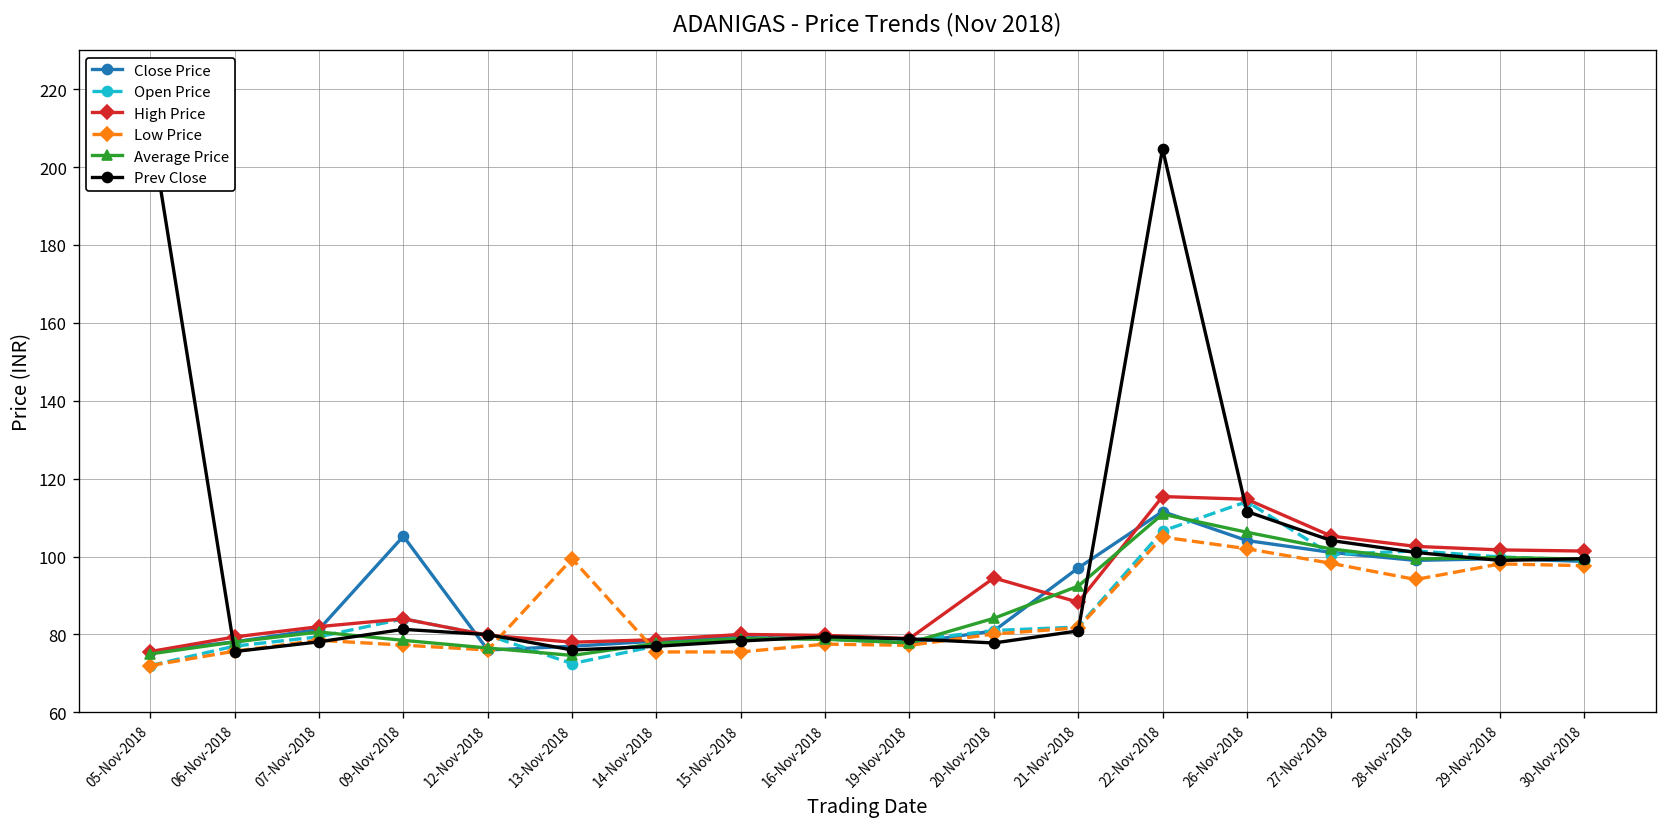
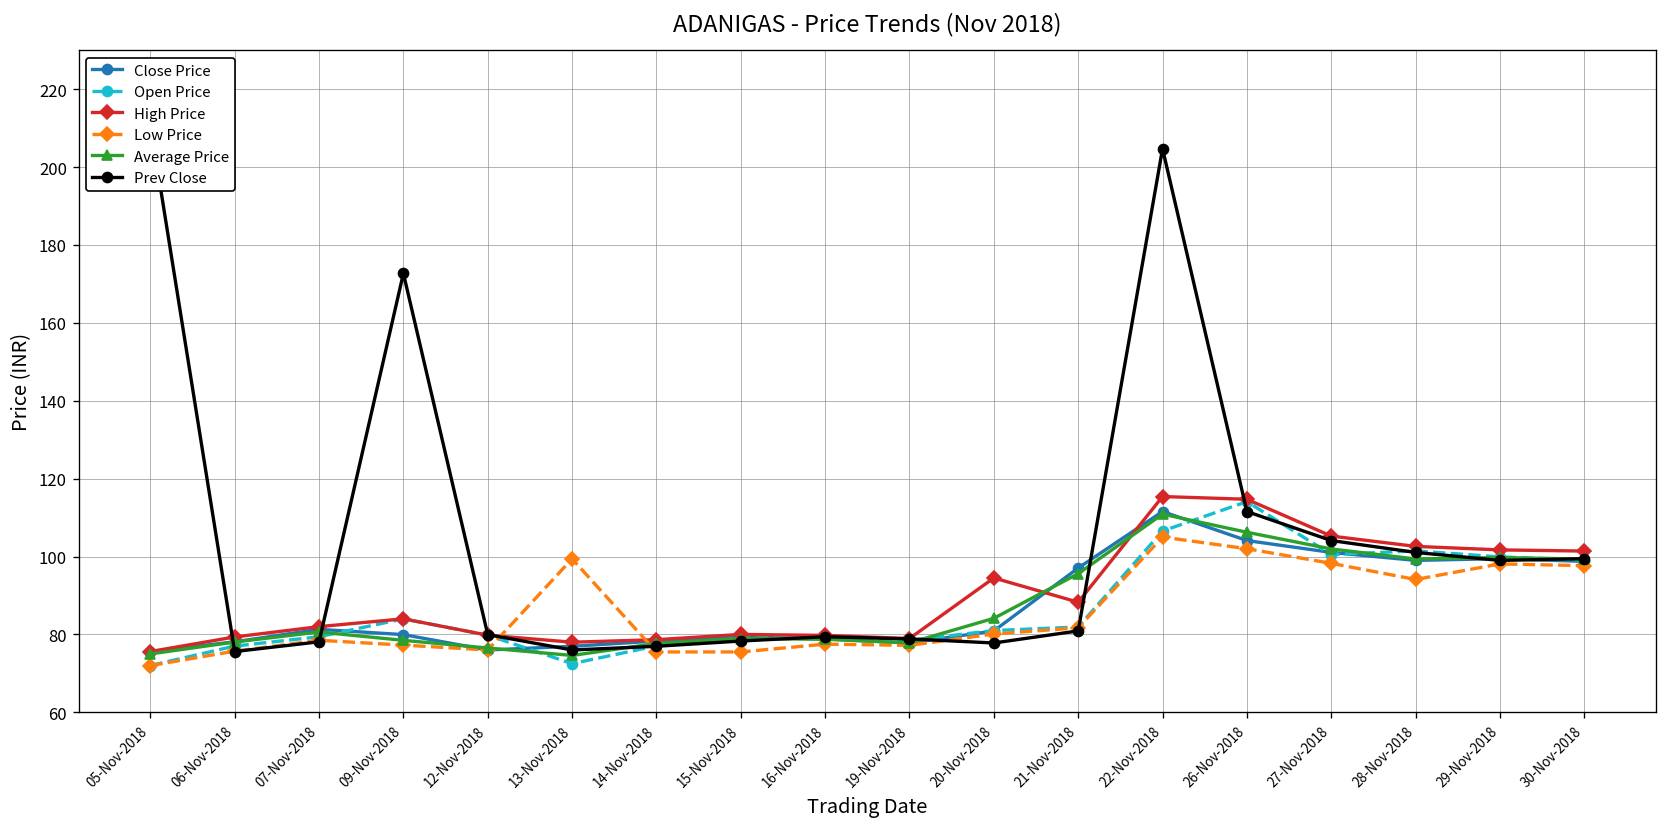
  {
    "Close Price": {
-     "09-Nov-2018": 105,
+     "09-Nov-2018": 80,
      "13-Nov-2018": 77,
      "21-Nov-2018": 97,
      "26-Nov-2018": 104
    },
    "Open Price": {
      "06-Nov-2018": 77,
      "07-Nov-2018": 79,
      "13-Nov-2018": 73,
      "22-Nov-2018": 107
    },
    "High Price": {
      "06-Nov-2018": 79,
      "13-Nov-2018": 78,
      "20-Nov-2018": 95,
      "21-Nov-2018": 88,
      "22-Nov-2018": 115,
      "27-Nov-2018": 105,
      "28-Nov-2018": 103,
      "29-Nov-2018": 102,
      "30-Nov-2018": 101
    },
    "Low Price": {
      "09-Nov-2018": 77,
      "13-Nov-2018": 99,
      "14-Nov-2018": 76,
      "15-Nov-2018": 76,
      "16-Nov-2018": 78,
      "20-Nov-2018": 80,
      "22-Nov-2018": 105,
      "26-Nov-2018": 102,
      "27-Nov-2018": 98,
      "28-Nov-2018": 94,
      "29-Nov-2018": 98,
      "30-Nov-2018": 98
    },
    "Average Price": {
      "09-Nov-2018": 78,
      "13-Nov-2018": 75,
      "20-Nov-2018": 84,
-     "21-Nov-2018": 92,
+     "21-Nov-2018": 96,
      "26-Nov-2018": 106,
      "27-Nov-2018": 102
    },
    "Prev Close": {
-     "09-Nov-2018": 81,
+     "09-Nov-2018": 173,
      "13-Nov-2018": 76,
      "20-Nov-2018": 78,
      "21-Nov-2018": 81,
      "22-Nov-2018": 205,
      "26-Nov-2018": 112,
      "27-Nov-2018": 104
    }
  }
